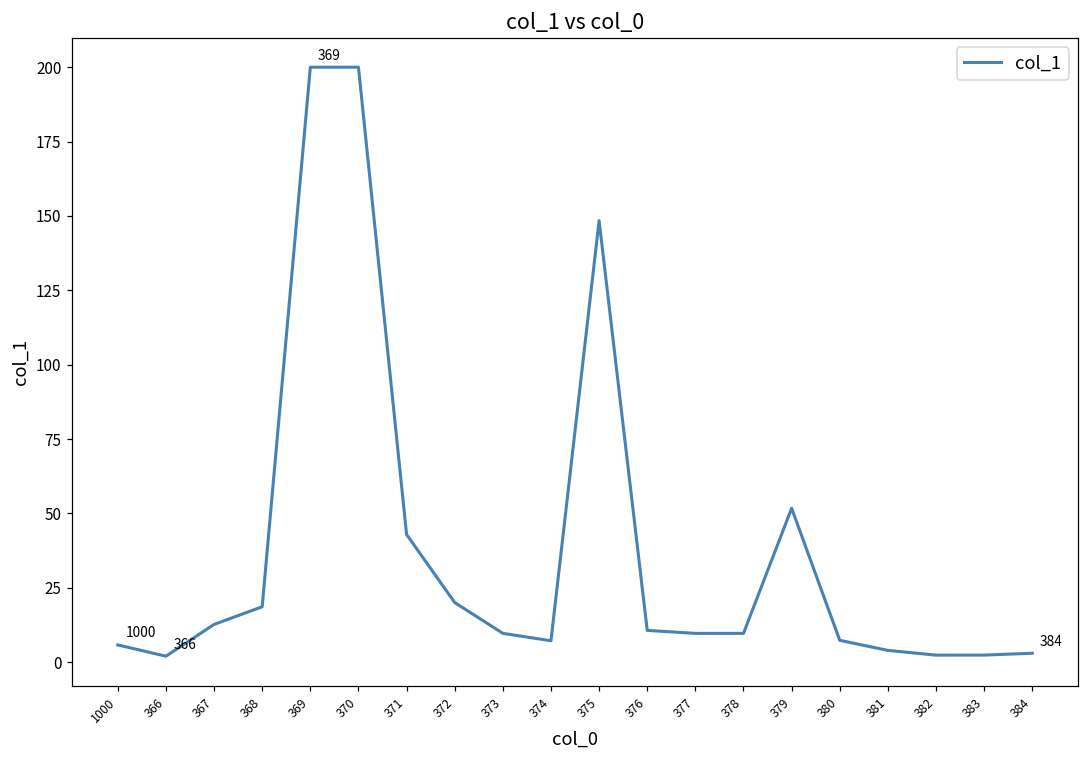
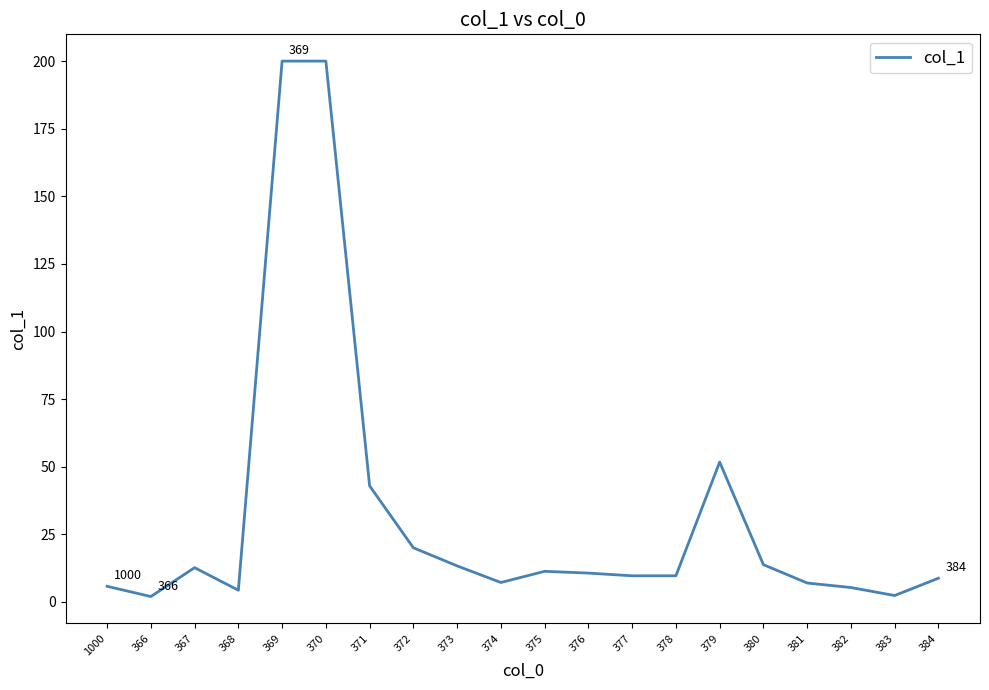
  {
    "367": 13,
-   "368": 19,
+   "368": 4,
    "370": 200,
    "371": 43,
    "372": 20,
-   "373": 10,
+   "373": 13,
    "374": 7,
-   "375": 148,
+   "375": 11,
    "376": 11,
    "377": 10,
    "378": 10,
    "379": 52,
-   "380": 7,
-   "381": 4,
-   "382": 2,
+   "380": 14,
+   "381": 7,
+   "382": 5,
    "383": 2,
-   "384": 3
+   "384": 9
  }
